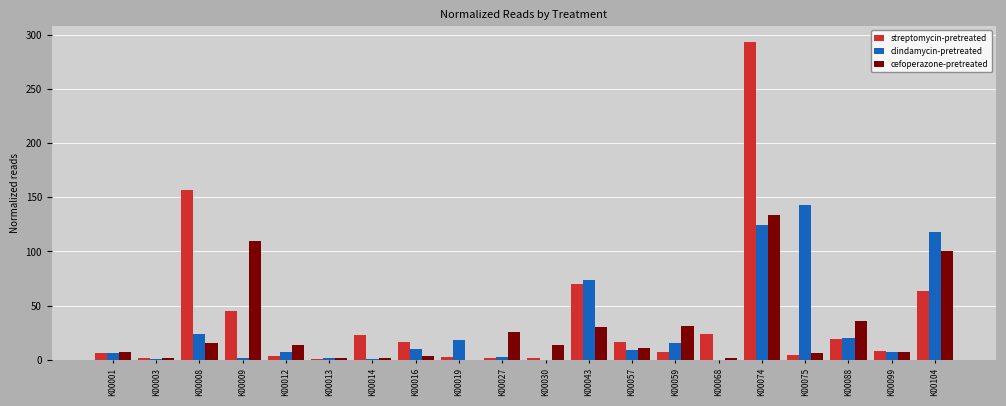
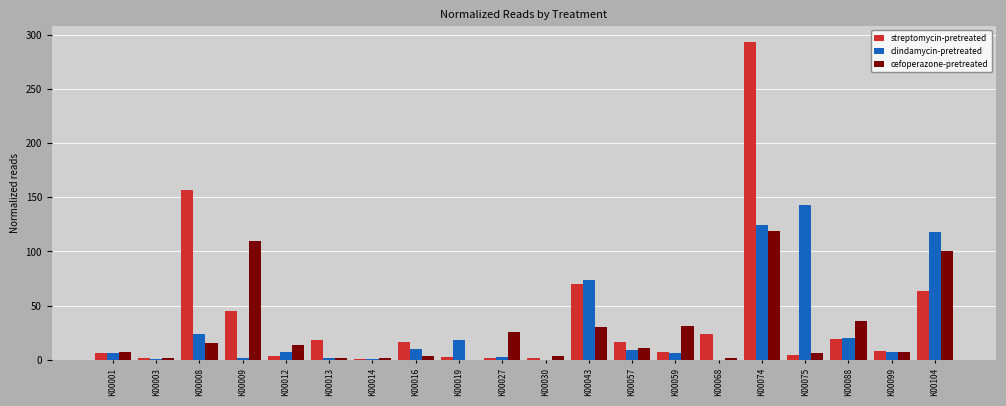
  {
    "streptomycin-pretreated": {
      "K00001": 6,
      "K00008": 157,
      "K00009": 45,
      "K00012": 4,
-     "K00013": 1,
-     "K00014": 23,
+     "K00013": 18,
+     "K00014": 1,
      "K00016": 17,
      "K00019": 3,
      "K00043": 70,
      "K00057": 17,
      "K00059": 7,
      "K00068": 24,
      "K00074": 293,
      "K00075": 5,
      "K00088": 19,
      "K00099": 8,
      "K00104": 64
    },
    "clindamycin-pretreated": {
      "K00001": 6,
      "K00008": 24,
      "K00012": 7,
      "K00016": 10,
      "K00019": 18,
      "K00027": 3,
      "K00030": 0,
      "K00043": 74,
      "K00057": 9,
-     "K00059": 16,
+     "K00059": 6,
      "K00068": 0,
      "K00074": 124,
      "K00075": 143,
      "K00088": 20,
      "K00099": 7,
      "K00104": 118
    },
    "cefoperazone-pretreated": {
      "K00001": 7,
      "K00008": 16,
      "K00009": 110,
      "K00012": 14,
      "K00016": 4,
      "K00019": 0,
      "K00027": 26,
-     "K00030": 14,
+     "K00030": 4,
      "K00043": 30,
      "K00057": 11,
      "K00059": 31,
-     "K00074": 134,
+     "K00074": 119,
      "K00075": 6,
      "K00088": 36,
      "K00099": 7,
      "K00104": 100
    }
  }
